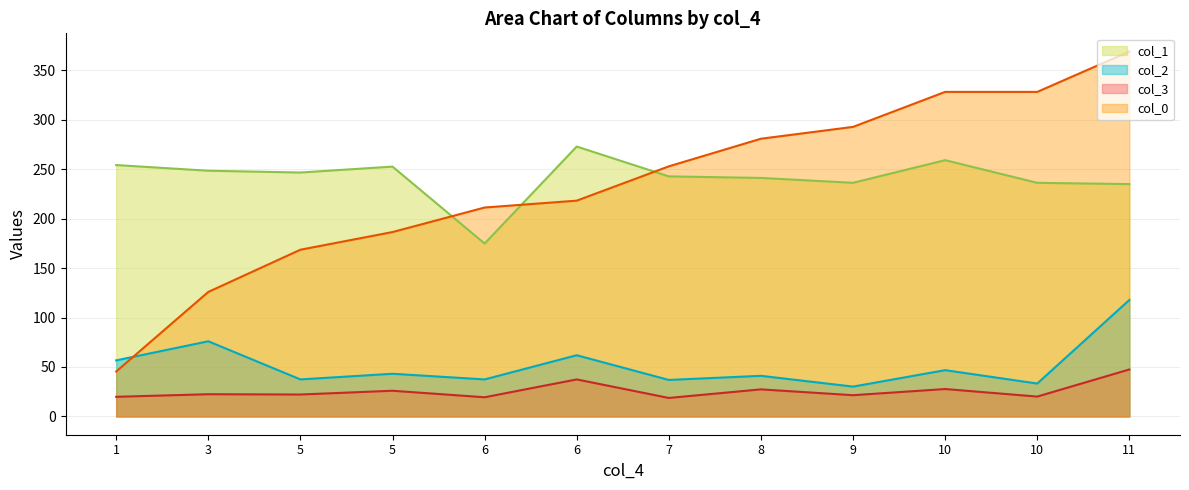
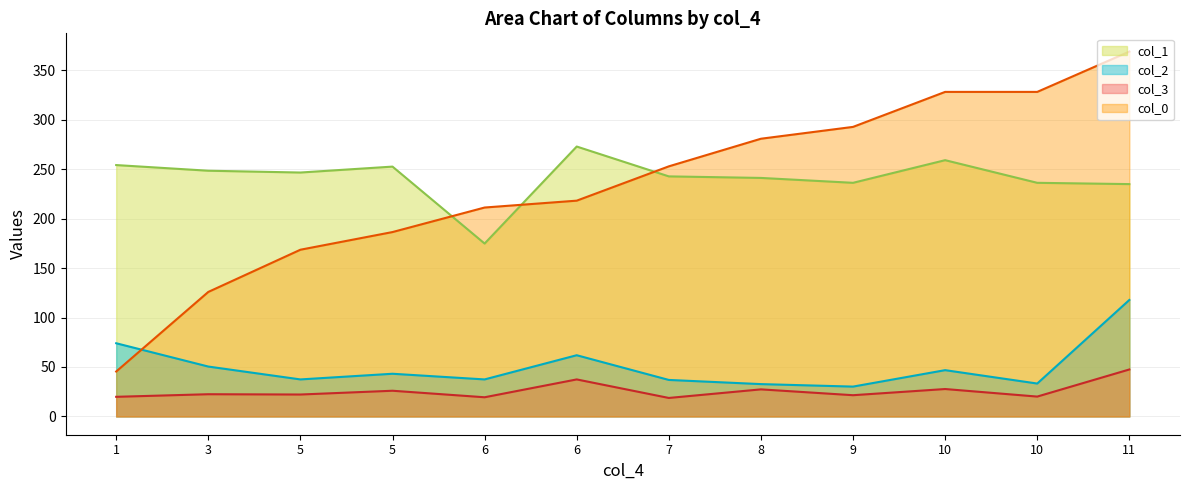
  {
    "col_2": {
-     "1": 60,
-     "3": 80,
+     "1": 70,
+     "3": 50,
      "7": 40,
-     "8": 40,
+     "8": 30,
      "9": 30,
      "11": 120
    },
    "col_3": {
      "1": 20,
      "3": 20,
      "7": 20,
      "8": 30,
      "9": 20,
      "11": 50
    }
  }
